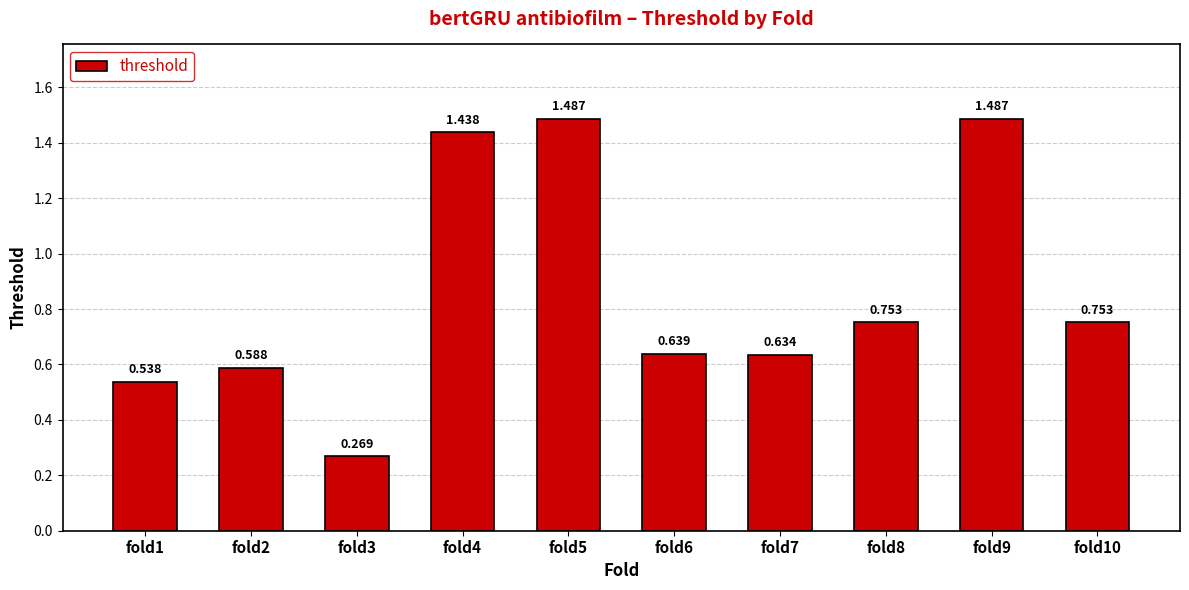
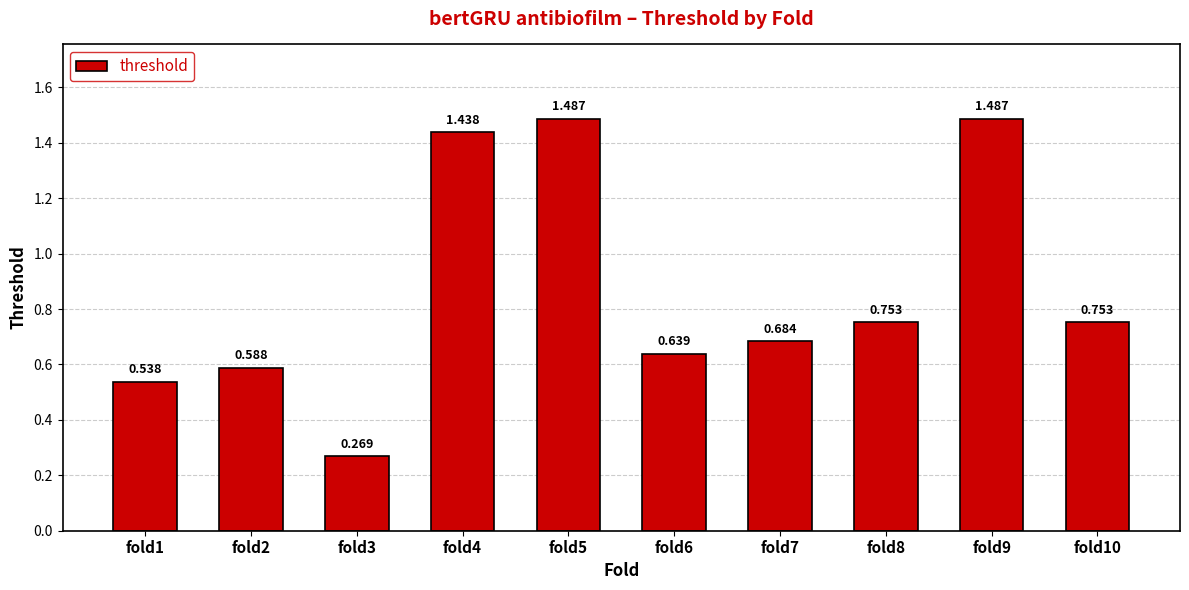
  {
    "fold1": 0.538,
    "fold2": 0.588,
    "fold3": 0.269,
    "fold4": 1.438,
    "fold5": 1.487,
    "fold6": 0.639,
-   "fold7": 0.634,
+   "fold7": 0.684,
    "fold8": 0.753,
    "fold9": 1.487,
    "fold10": 0.753
  }
